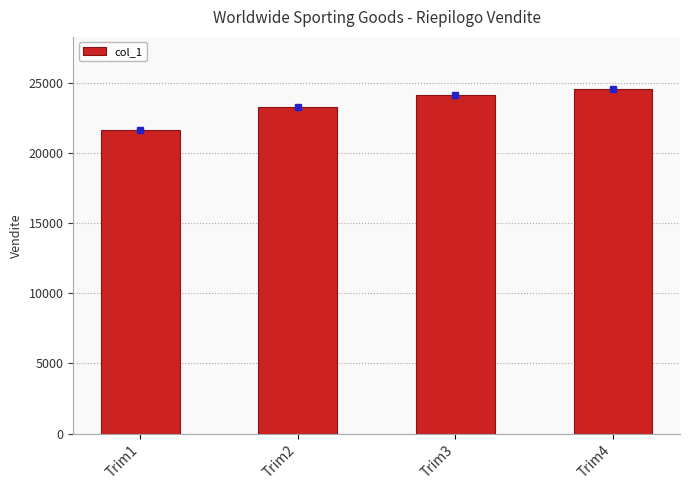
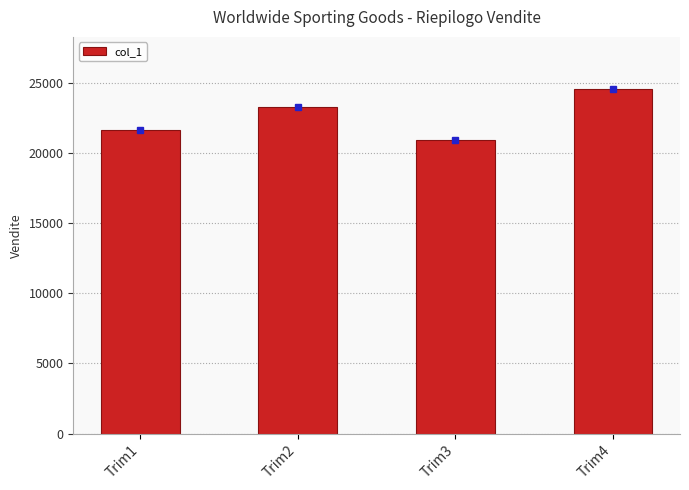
  {
    "col_1": {
      "Trim1": 21600,
      "Trim2": 23300,
-     "Trim3": 24100,
+     "Trim3": 20900,
      "Trim4": 24600
    }
  }
